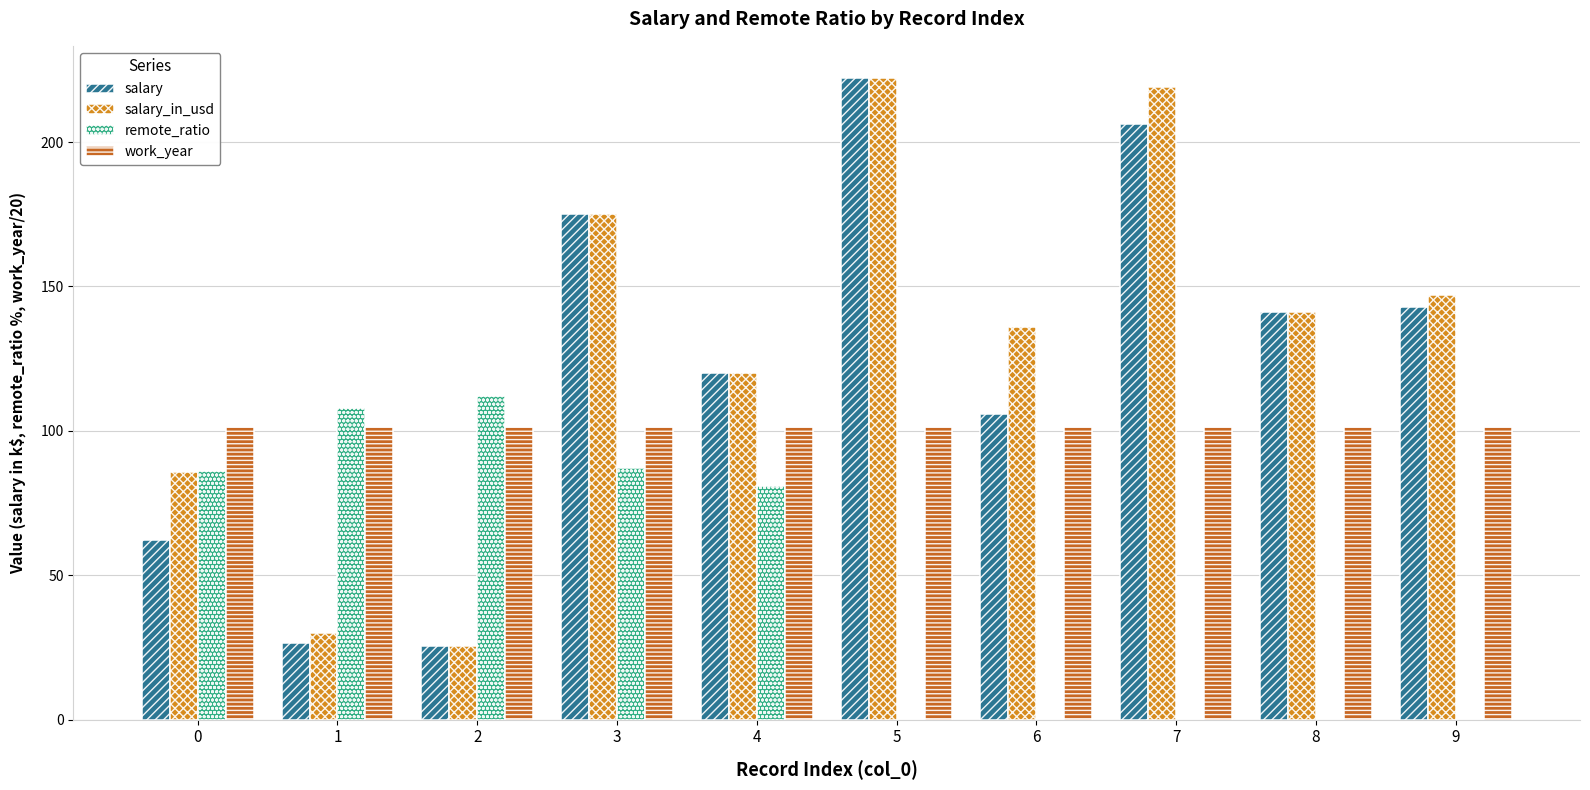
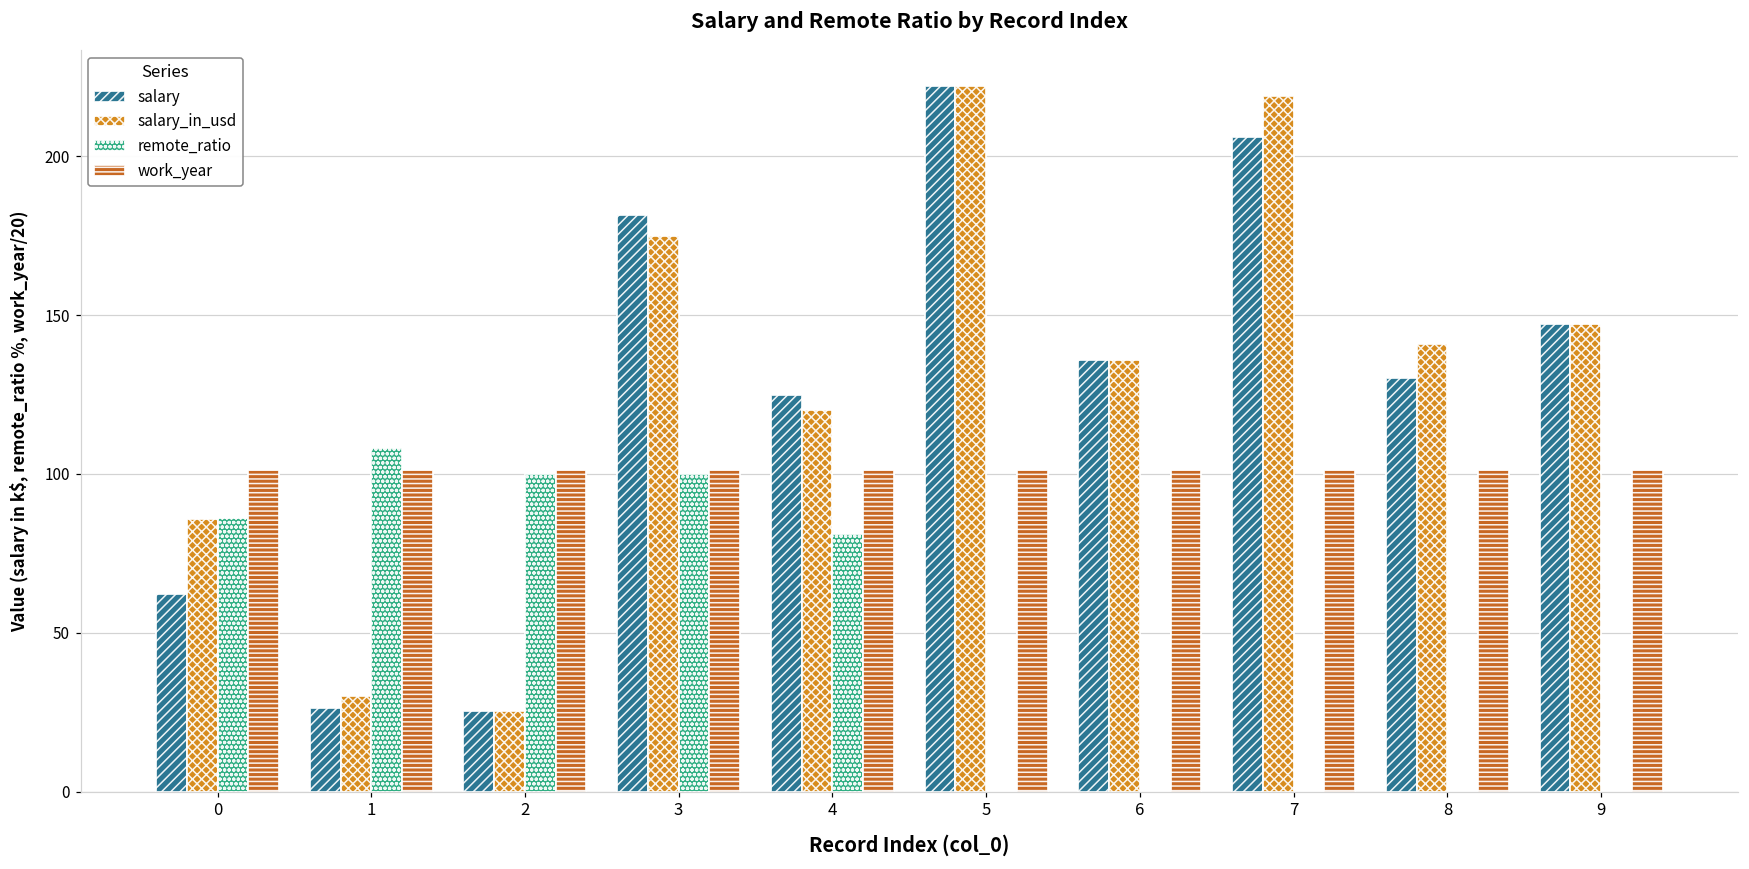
  {
    "salary": {
      "0": 62,
      "1": 26,
      "2": 26,
-     "3": 175,
-     "4": 120,
+     "3": 181,
+     "4": 125,
      "5": 222,
-     "6": 106,
+     "6": 136,
      "7": 206,
-     "8": 141,
-     "9": 143
+     "8": 130,
+     "9": 147
    },
    "remote_ratio": {
      "0": 86,
      "1": 108,
-     "2": 112,
-     "3": 87,
+     "2": 100,
+     "3": 100,
      "4": 81,
      "5": 0,
      "6": 0,
      "7": 0,
      "8": 0,
      "9": 0
    }
  }
